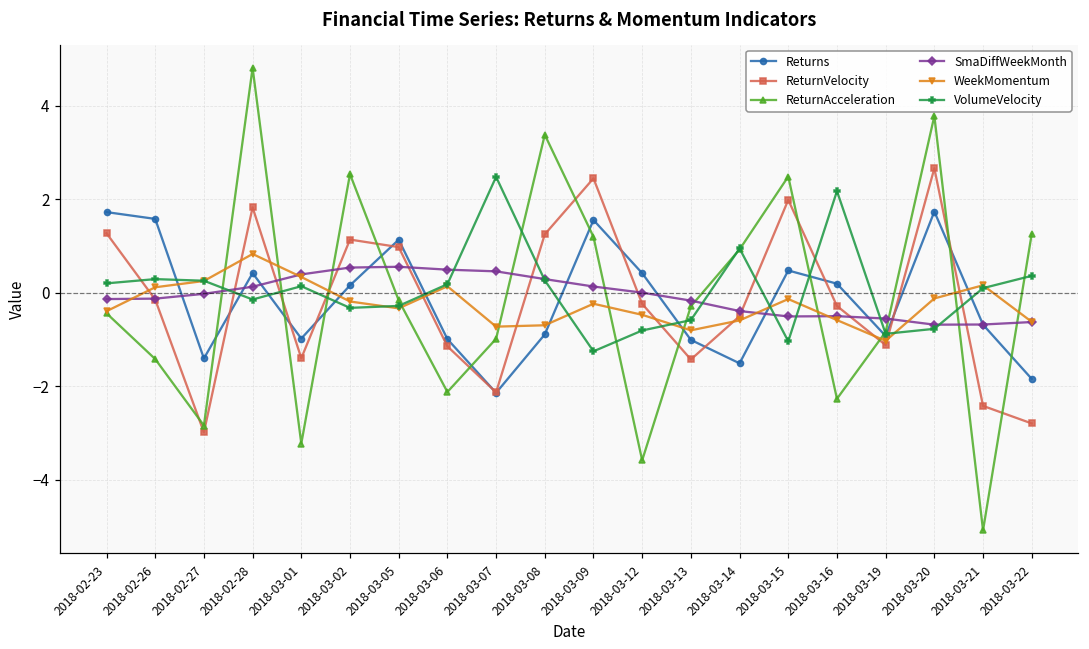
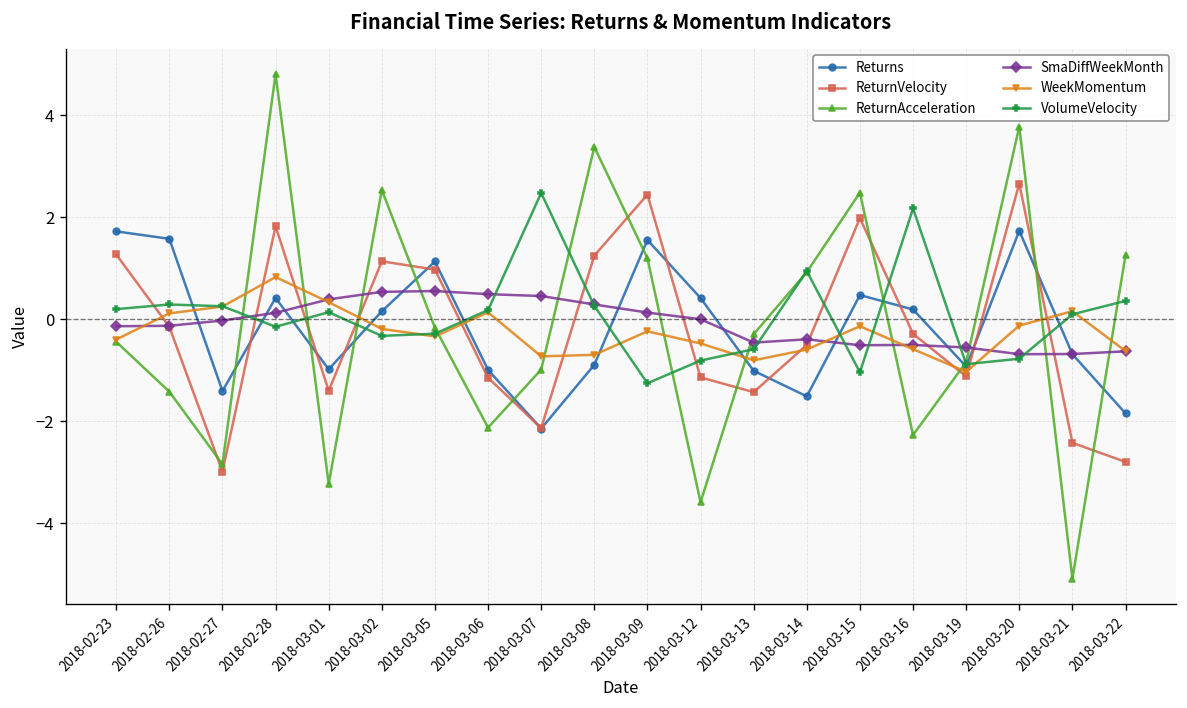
  {
    "Returns": {
      "2018-02-23": 1.7,
      "2018-02-26": 1.6,
      "2018-02-27": -1.4,
      "2018-02-28": 0.4,
      "2018-03-01": -1.0,
      "2018-03-02": 0.2,
      "2018-03-05": 1.1,
      "2018-03-06": -1.0,
      "2018-03-08": -0.9,
      "2018-03-09": 1.6,
      "2018-03-12": 0.4,
      "2018-03-13": -1.0,
      "2018-03-14": -1.5,
      "2018-03-15": 0.5,
      "2018-03-16": 0.2,
      "2018-03-20": 1.7,
      "2018-03-22": -1.8
    },
    "ReturnVelocity": {
      "2018-02-23": 1.3,
      "2018-02-27": -3.0,
      "2018-02-28": 1.8,
      "2018-03-01": -1.4,
      "2018-03-02": 1.1,
      "2018-03-05": 1.0,
      "2018-03-06": -1.1,
      "2018-03-08": 1.3,
      "2018-03-09": 2.4,
-     "2018-03-12": -0.2,
+     "2018-03-12": -1.1,
      "2018-03-13": -1.4,
      "2018-03-14": -0.5,
      "2018-03-15": 2.0,
      "2018-03-16": -0.3,
      "2018-03-19": -1.1,
      "2018-03-20": 2.7,
      "2018-03-21": -2.4,
      "2018-03-22": -2.8
    },
    "ReturnAcceleration": {
      "2018-02-26": -1.4,
      "2018-02-27": -2.8,
      "2018-02-28": 4.8,
      "2018-03-01": -3.2,
      "2018-03-02": 2.5,
      "2018-03-05": -0.2,
      "2018-03-06": -2.1,
      "2018-03-07": -1.0,
      "2018-03-08": 3.4,
      "2018-03-09": 1.2,
      "2018-03-12": -3.6,
      "2018-03-13": -0.3,
      "2018-03-15": 2.5,
      "2018-03-16": -2.3,
      "2018-03-20": 3.8,
      "2018-03-21": -5.1,
      "2018-03-22": 1.3
    },
    "SmaDiffWeekMonth": {
      "2018-02-23": -0.1,
      "2018-02-27": 0.0,
      "2018-02-28": 0.1,
      "2018-03-02": 0.5,
      "2018-03-05": 0.6,
      "2018-03-06": 0.5,
      "2018-03-07": 0.5,
      "2018-03-09": 0.1,
      "2018-03-12": 0.0,
-     "2018-03-13": -0.2,
+     "2018-03-13": -0.5,
      "2018-03-14": -0.4,
      "2018-03-15": -0.5,
      "2018-03-16": -0.5,
      "2018-03-19": -0.6,
      "2018-03-20": -0.7
    },
    "WeekMomentum": {
      "2018-02-26": 0.1,
      "2018-02-28": 0.8,
      "2018-03-02": -0.2,
      "2018-03-07": -0.7,
      "2018-03-08": -0.7,
      "2018-03-09": -0.2,
      "2018-03-12": -0.5,
      "2018-03-13": -0.8,
      "2018-03-14": -0.6,
      "2018-03-15": -0.1,
      "2018-03-16": -0.6,
      "2018-03-19": -1.0,
      "2018-03-20": -0.1,
      "2018-03-21": 0.2
    },
    "VolumeVelocity": {
      "2018-02-23": 0.2,
      "2018-02-26": 0.3,
      "2018-02-28": -0.1,
      "2018-03-01": 0.1,
      "2018-03-02": -0.3,
      "2018-03-07": 2.5,
      "2018-03-09": -1.3,
      "2018-03-12": -0.8,
      "2018-03-13": -0.6,
      "2018-03-15": -1.0,
      "2018-03-16": 2.2,
      "2018-03-20": -0.8,
      "2018-03-21": 0.1,
      "2018-03-22": 0.4
    }
  }
